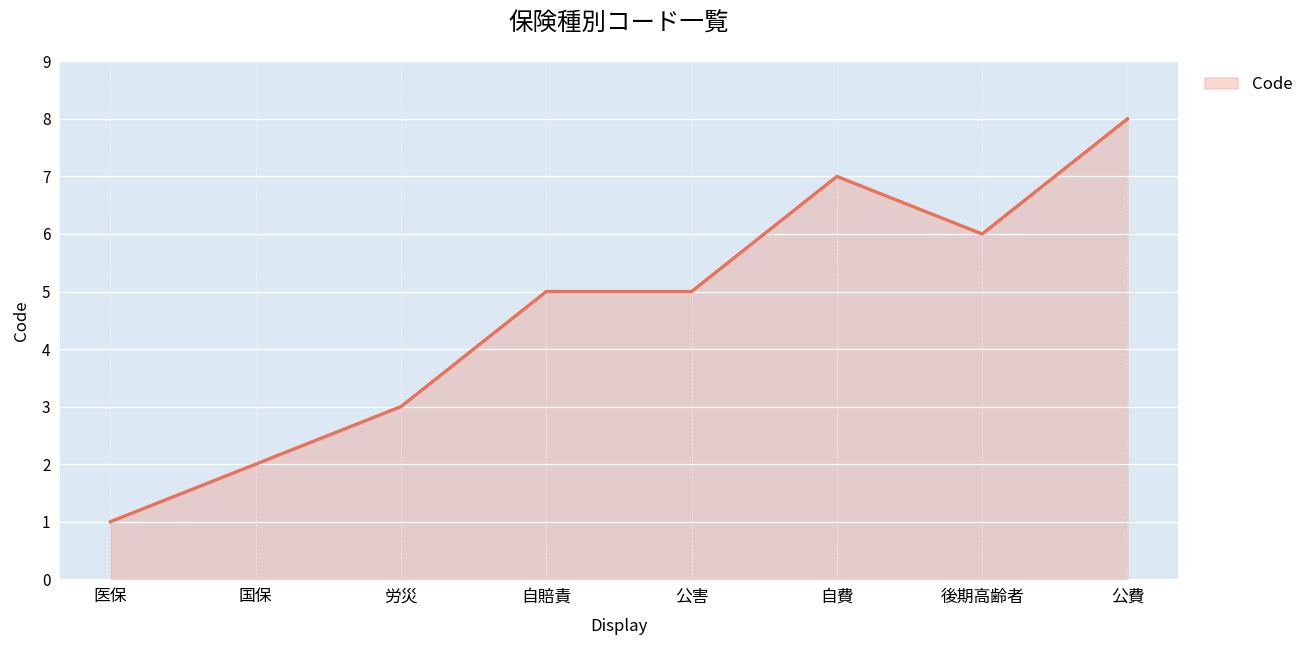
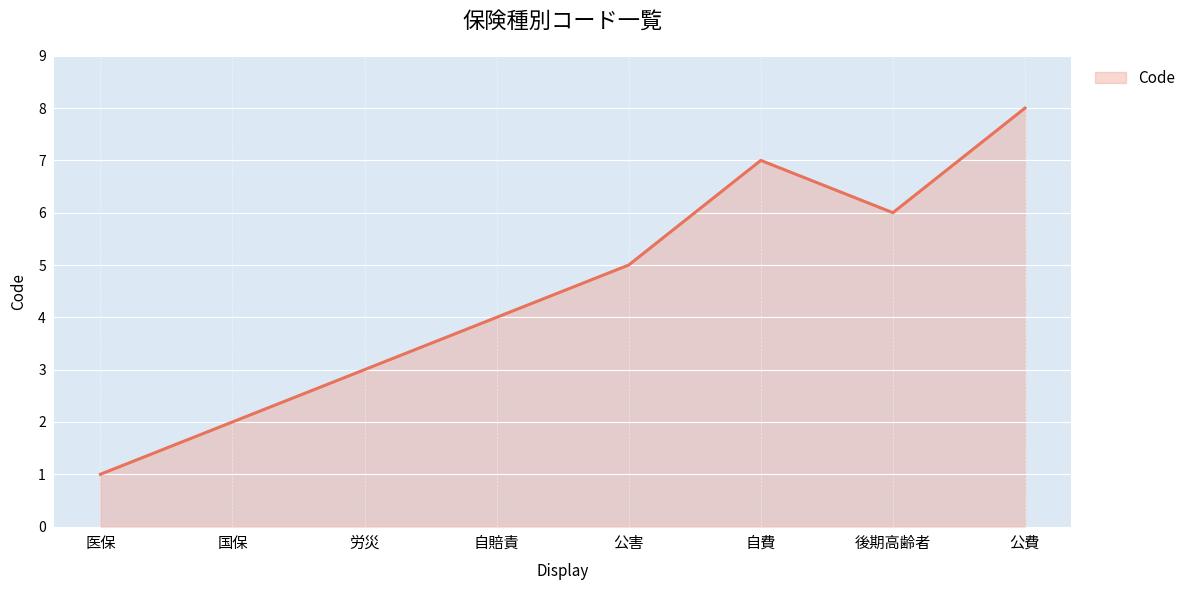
  {
    "医保": 1,
    "国保": 2,
    "労災": 3,
-   "自賠責": 5,
+   "自賠責": 4,
    "公害": 5,
    "自費": 7,
    "後期高齢者": 6,
    "公費": 8
  }
